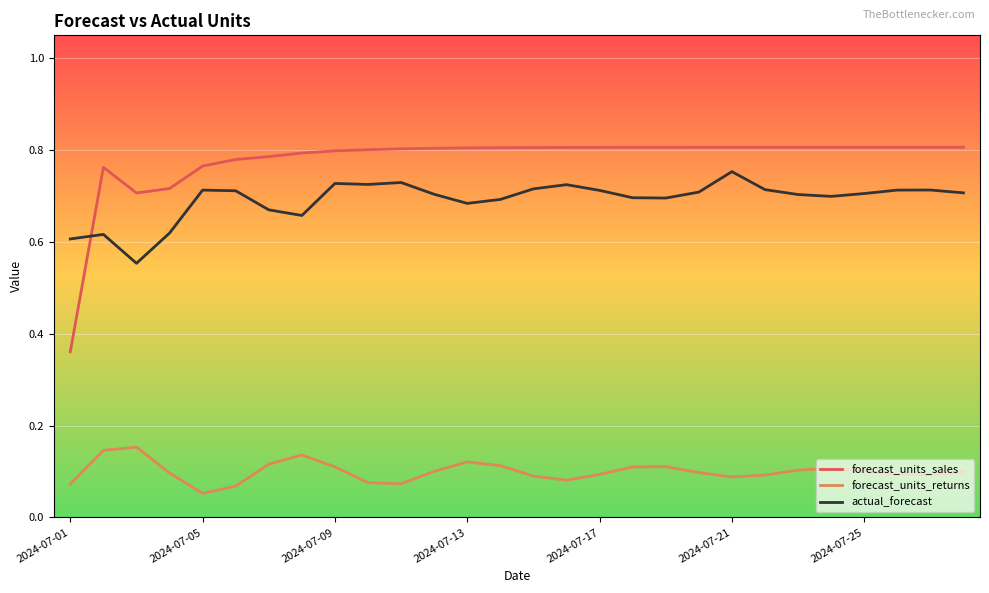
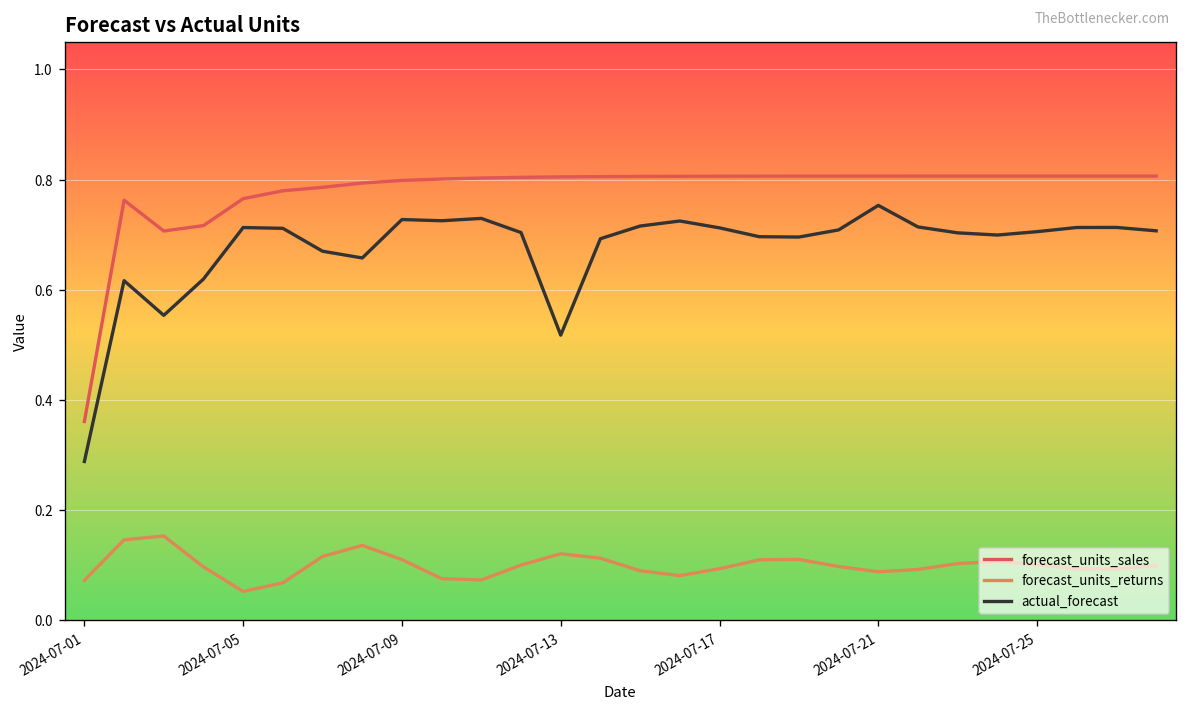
  {
    "actual_forecast": {
-     "2024-07-01": 0.61,
+     "2024-07-01": 0.29,
      "2024-07-05": 0.71,
      "2024-07-09": 0.73,
-     "2024-07-13": 0.68,
+     "2024-07-13": 0.52,
      "2024-07-17": 0.71,
      "2024-07-21": 0.75,
      "2024-07-25": 0.71
    }
  }
